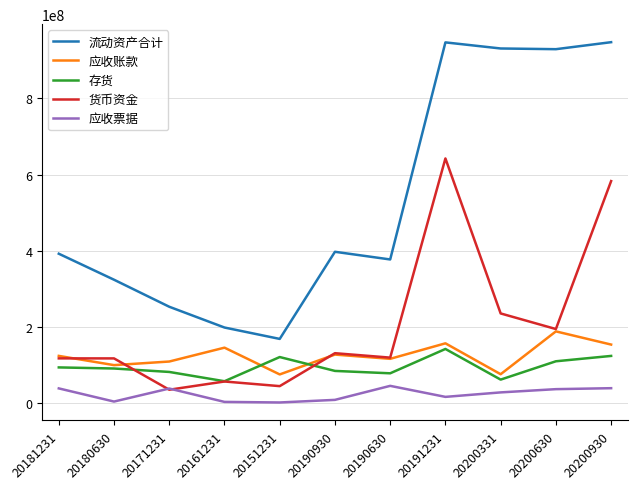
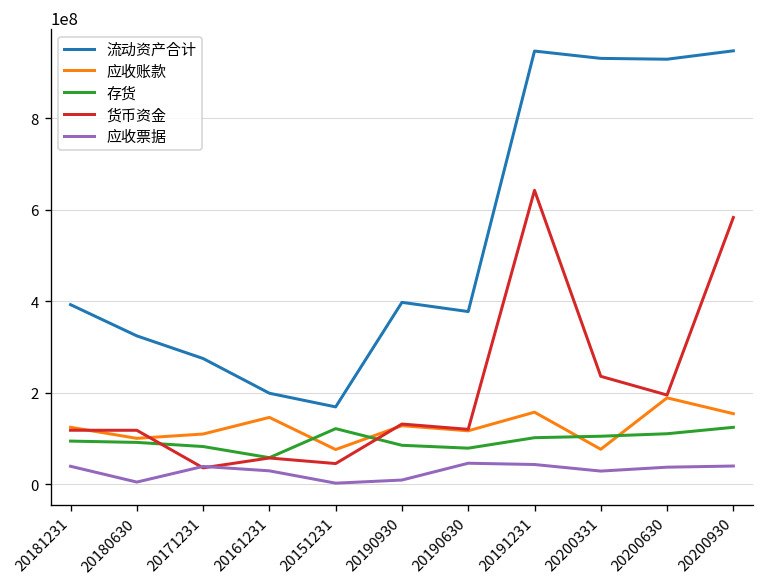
  {
    "流动资产合计": {
      "20181231": 390000000,
      "20180630": 320000000,
-     "20171231": 250000000,
+     "20171231": 270000000,
      "20161231": 200000000,
      "20151231": 170000000,
      "20190930": 400000000,
      "20190630": 380000000,
      "20191231": 950000000,
      "20200331": 930000000,
      "20200630": 930000000,
      "20200930": 950000000
    },
    "应收账款": {
      "20180630": 100000000,
      "20171231": 110000000,
      "20161231": 150000000,
      "20151231": 80000000,
      "20191231": 160000000,
      "20200331": 80000000,
      "20200930": 150000000
    },
    "存货": {
      "20181231": 90000000,
      "20180630": 90000000,
      "20171231": 80000000,
      "20151231": 120000000,
      "20190930": 90000000,
      "20190630": 80000000,
-     "20191231": 140000000,
-     "20200331": 60000000,
+     "20191231": 100000000,
+     "20200331": 110000000,
      "20200630": 110000000,
      "20200930": 120000000
    },
    "货币资金": {
      "20180630": 120000000,
      "20151231": 50000000,
      "20191231": 640000000,
      "20200331": 240000000,
      "20200930": 580000000
    },
    "应收票据": {
      "20181231": 40000000,
      "20180630": 10000000,
-     "20161231": 0,
+     "20161231": 30000000,
      "20151231": 0,
      "20190930": 10000000,
      "20190630": 50000000,
-     "20191231": 20000000,
+     "20191231": 40000000,
      "20200331": 30000000,
      "20200630": 40000000,
      "20200930": 40000000
    }
  }
